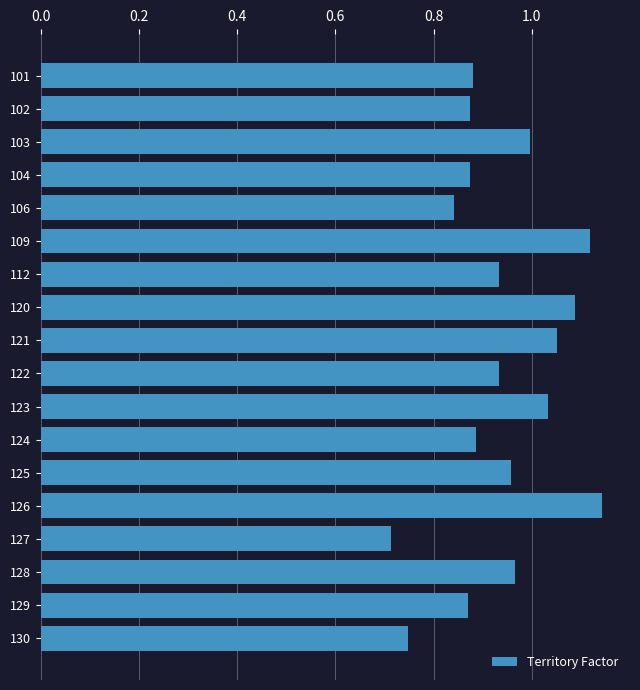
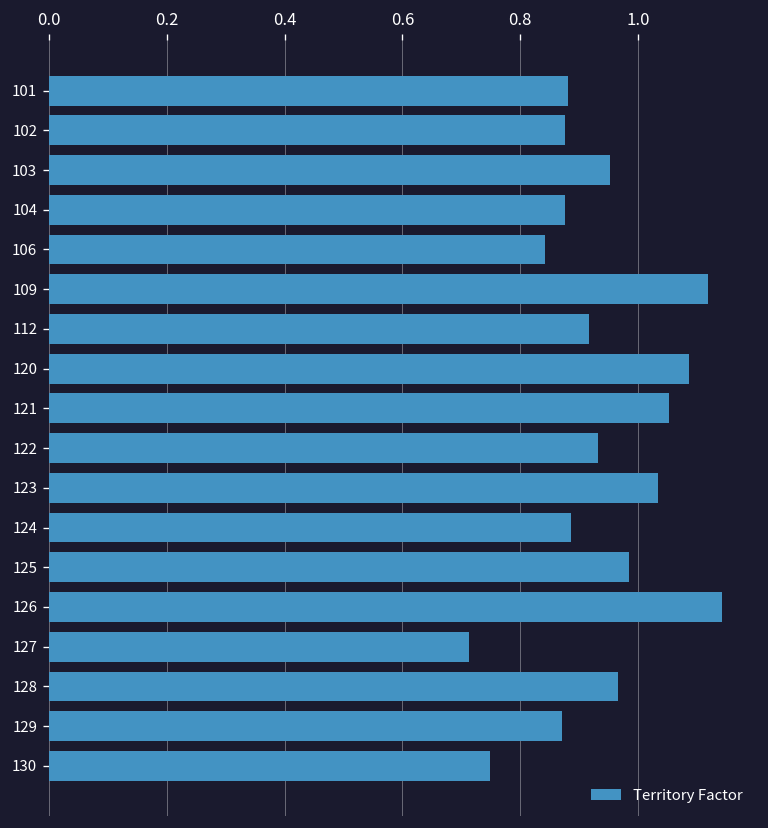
  {
    "101": 0.88,
    "102": 0.88,
-   "103": 1.00,
+   "103": 0.95,
    "104": 0.88,
    "106": 0.84,
    "109": 1.12,
-   "112": 0.93,
+   "112": 0.92,
    "120": 1.09,
    "121": 1.05,
    "122": 0.93,
    "123": 1.03,
    "124": 0.89,
-   "125": 0.96,
+   "125": 0.99,
    "126": 1.14,
    "127": 0.71,
    "128": 0.97,
    "129": 0.87,
    "130": 0.75
  }
